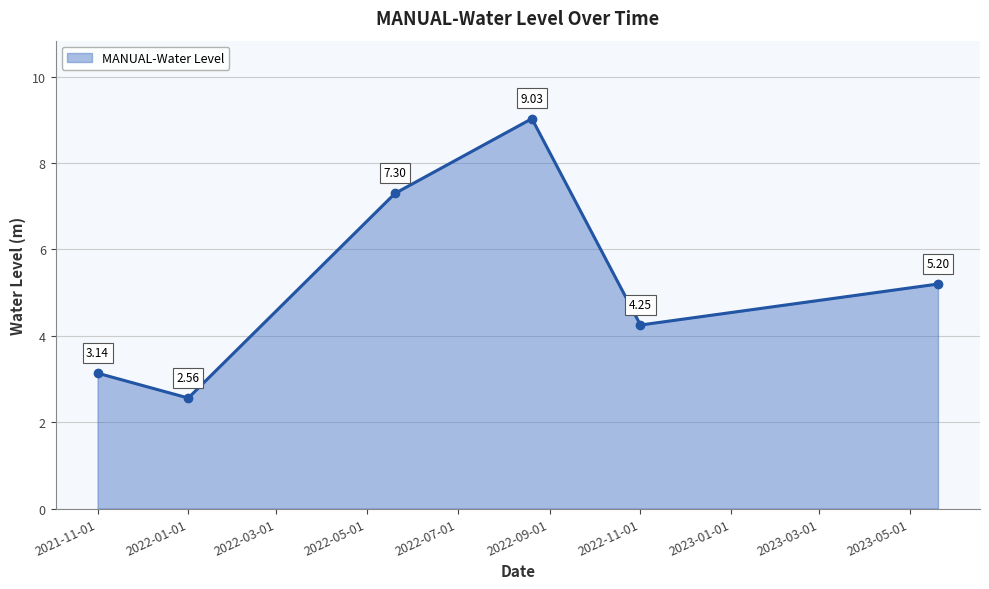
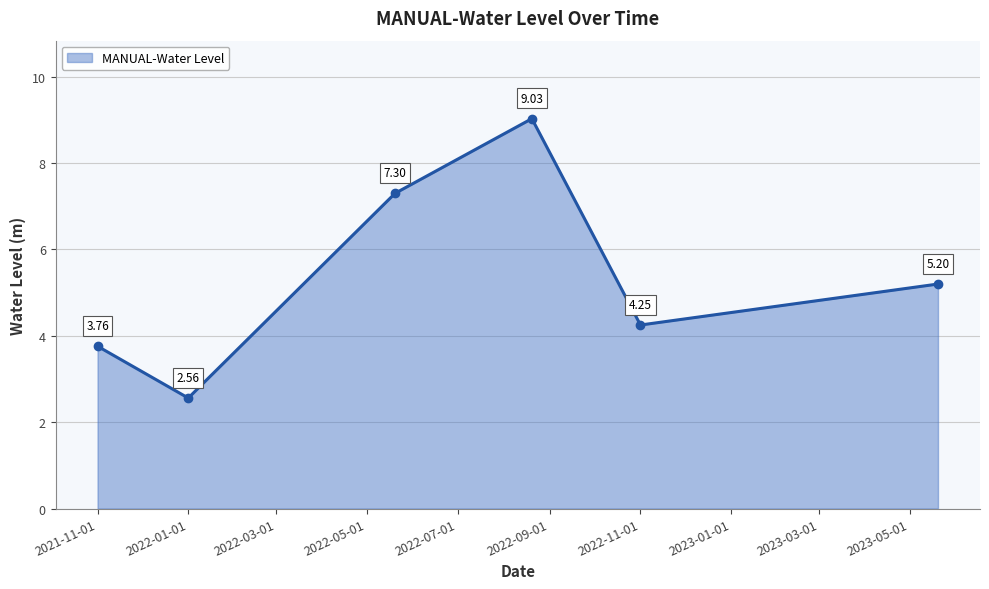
  {
-   "2021-11-01": 3.14
+   "2021-11-01": 3.76
  }
